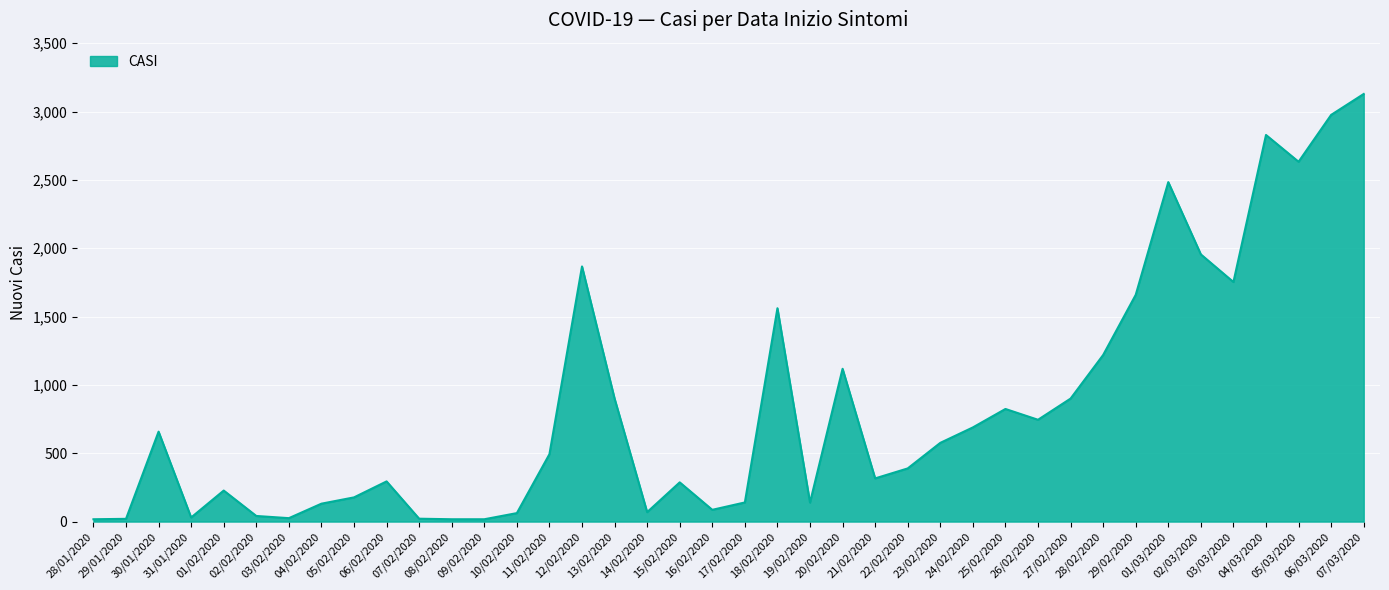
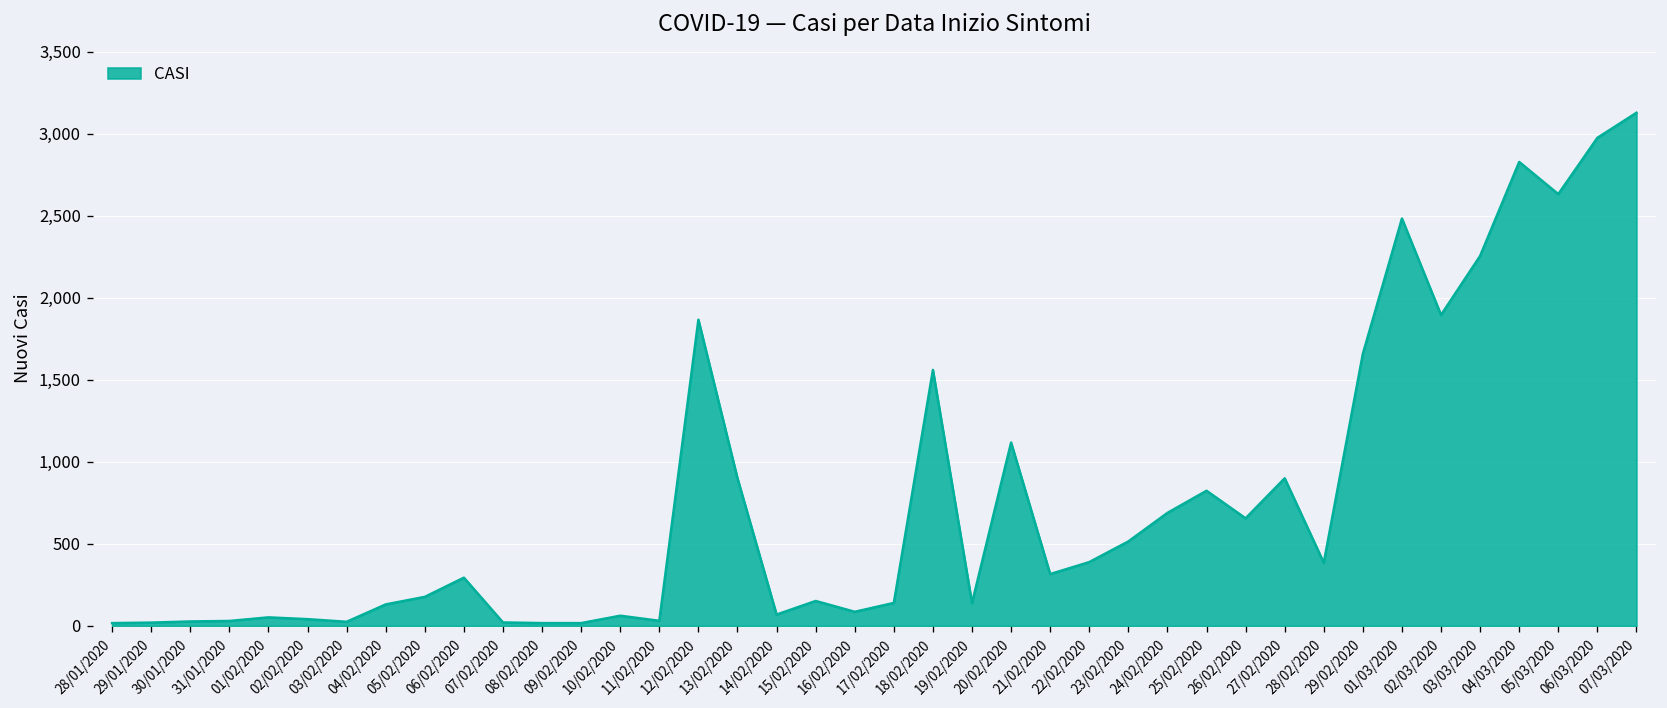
  {
    "28/01/2020": "20",
    "29/01/2020": "20",
-   "30/01/2020": "660",
+   "30/01/2020": "30",
    "31/01/2020": "30",
-   "01/02/2020": "230",
+   "01/02/2020": "50",
    "02/02/2020": "40",
    "03/02/2020": "30",
    "04/02/2020": "130",
    "05/02/2020": "180",
    "06/02/2020": "290",
    "07/02/2020": "20",
    "08/02/2020": "20",
    "09/02/2020": "20",
    "10/02/2020": "60",
-   "11/02/2020": "490",
+   "11/02/2020": "30",
    "12/02/2020": "1,870",
    "13/02/2020": "900",
    "14/02/2020": "70",
-   "15/02/2020": "290",
+   "15/02/2020": "150",
    "16/02/2020": "90",
    "17/02/2020": "140",
    "18/02/2020": "1,560",
    "19/02/2020": "140",
    "20/02/2020": "1,120",
    "21/02/2020": "320",
    "22/02/2020": "390",
-   "23/02/2020": "580",
+   "23/02/2020": "520",
    "24/02/2020": "690",
    "25/02/2020": "820",
-   "26/02/2020": "750",
+   "26/02/2020": "660",
    "27/02/2020": "900",
-   "28/02/2020": "1,220",
+   "28/02/2020": "390",
    "29/02/2020": "1,660",
    "01/03/2020": "2,480",
-   "02/03/2020": "1,960",
-   "03/03/2020": "1,750",
+   "02/03/2020": "1,900",
+   "03/03/2020": "2,260",
    "04/03/2020": "2,830",
    "05/03/2020": "2,630",
    "06/03/2020": "2,980",
    "07/03/2020": "3,130"
  }
